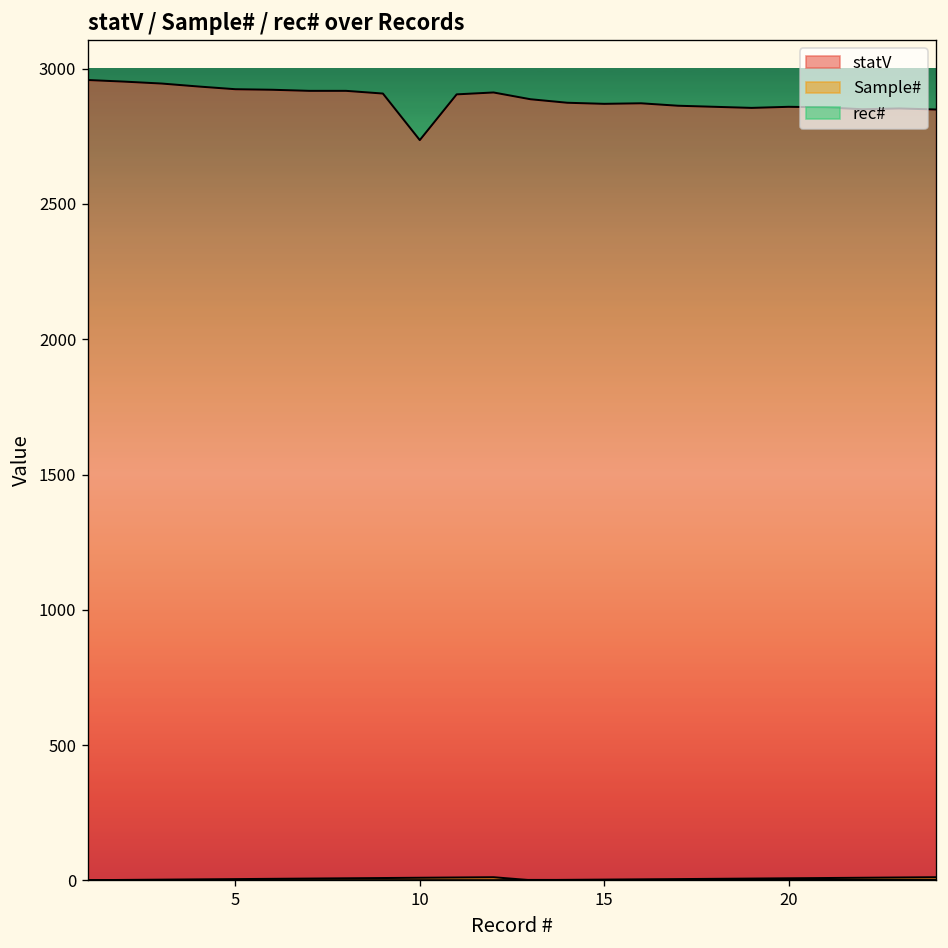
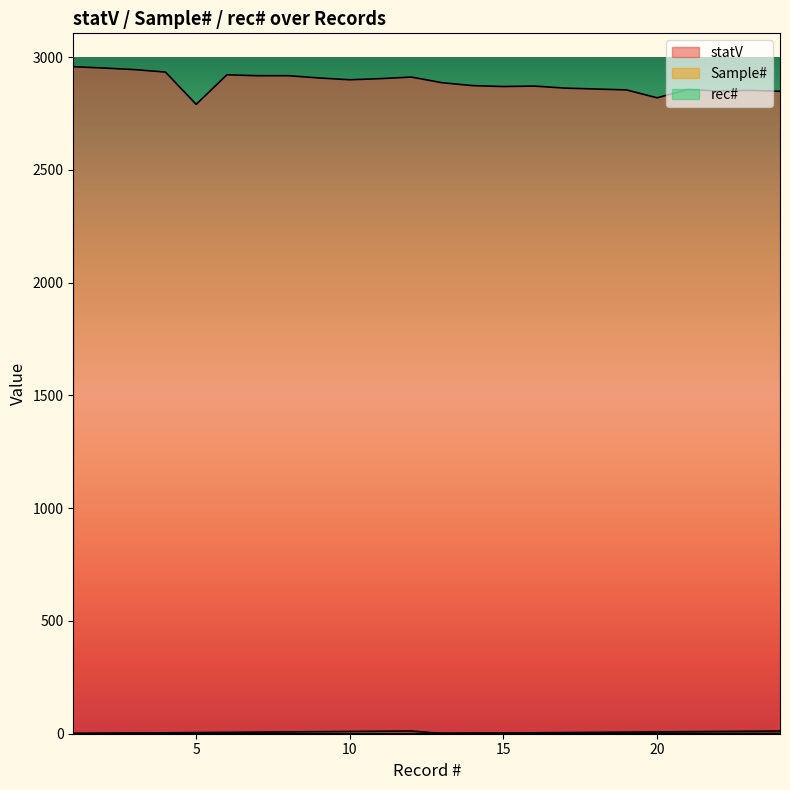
  {
    "statV": {
-     "5": 2920,
-     "10": 2740,
+     "5": 2790,
+     "10": 2900,
      "15": 2870,
-     "20": 2860
+     "20": 2820
    }
  }
